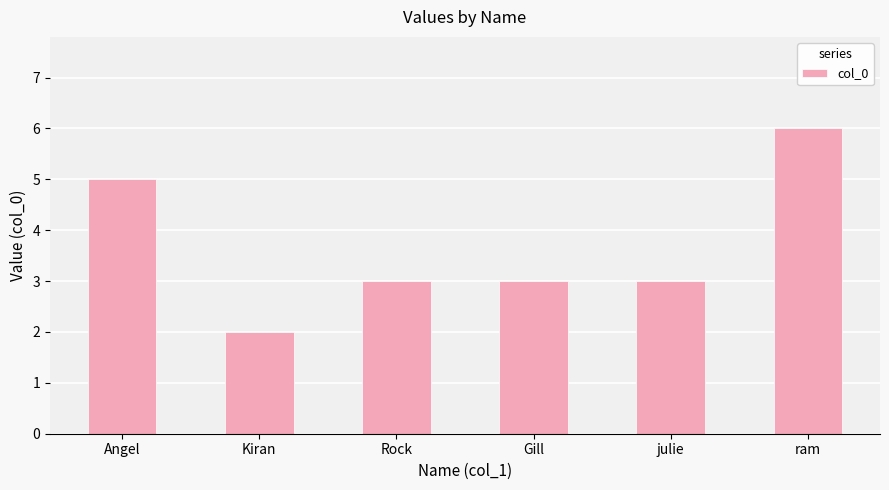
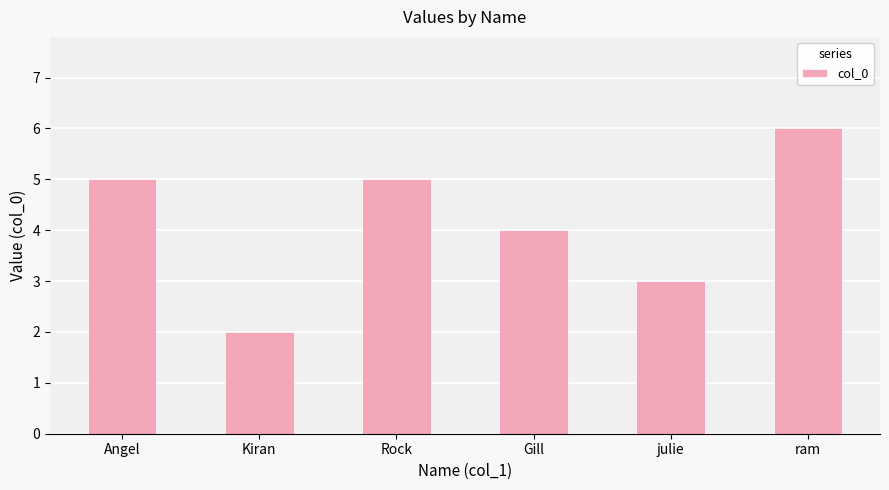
  {
    "Angel": 5,
    "Kiran": 2,
-   "Rock": 3,
-   "Gill": 3,
+   "Rock": 5,
+   "Gill": 4,
    "julie": 3,
    "ram": 6
  }
